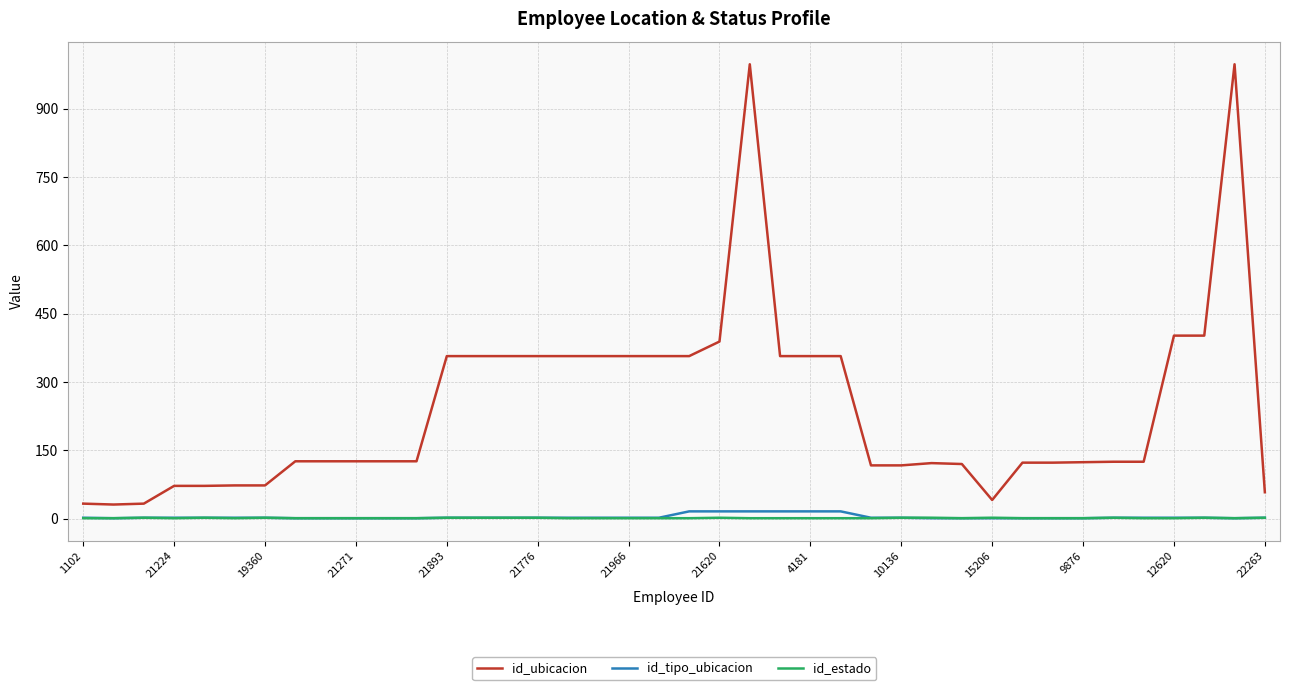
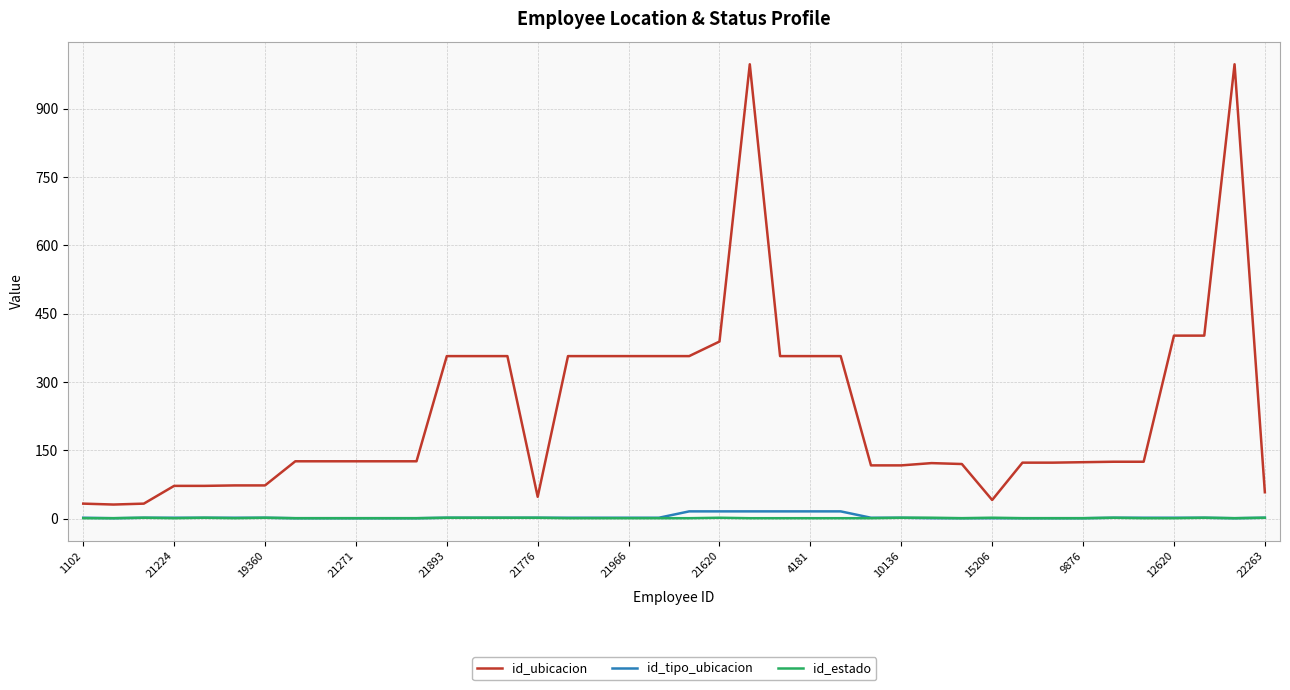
  {
    "id_ubicacion": {
      "1102": 30,
      "21224": 70,
      "19360": 70,
      "21271": 130,
      "21893": 360,
-     "21776": 360,
+     "21776": 50,
      "21966": 360,
      "21620": 390,
      "4181": 360,
      "10136": 120,
      "15206": 40,
      "9876": 120,
      "12620": 400,
      "22263": 60
    },
    "id_tipo_ubicacion": {
      "21620": 20,
      "4181": 20
    },
    "id_estado": {
      "21620": 0,
      "4181": 0
    }
  }
